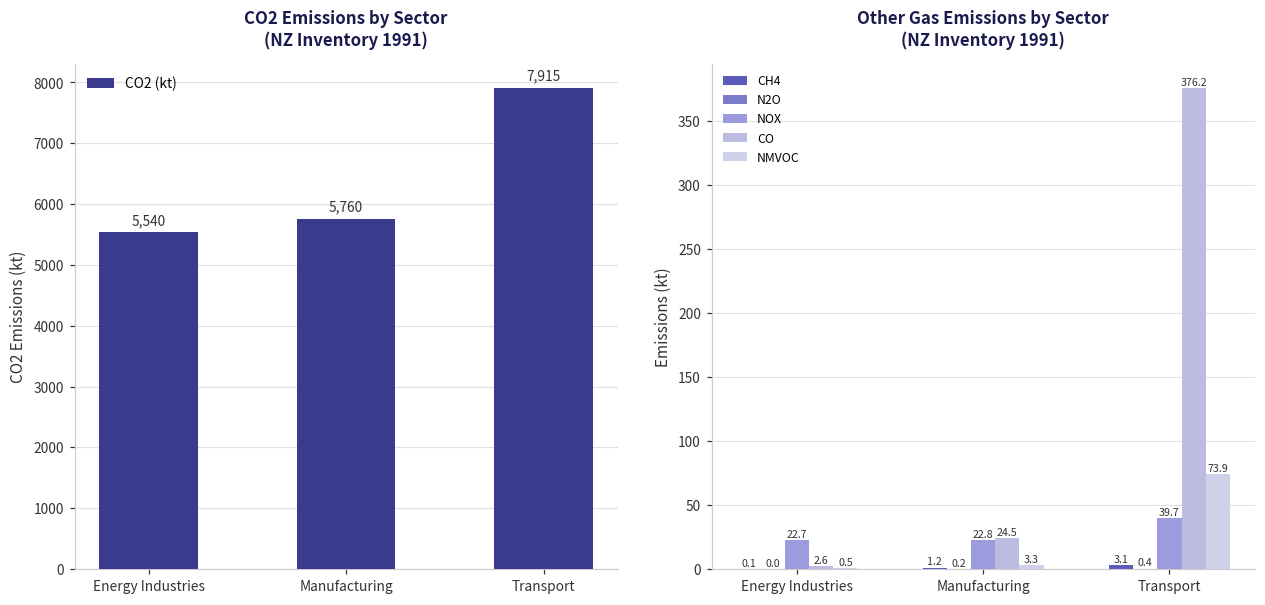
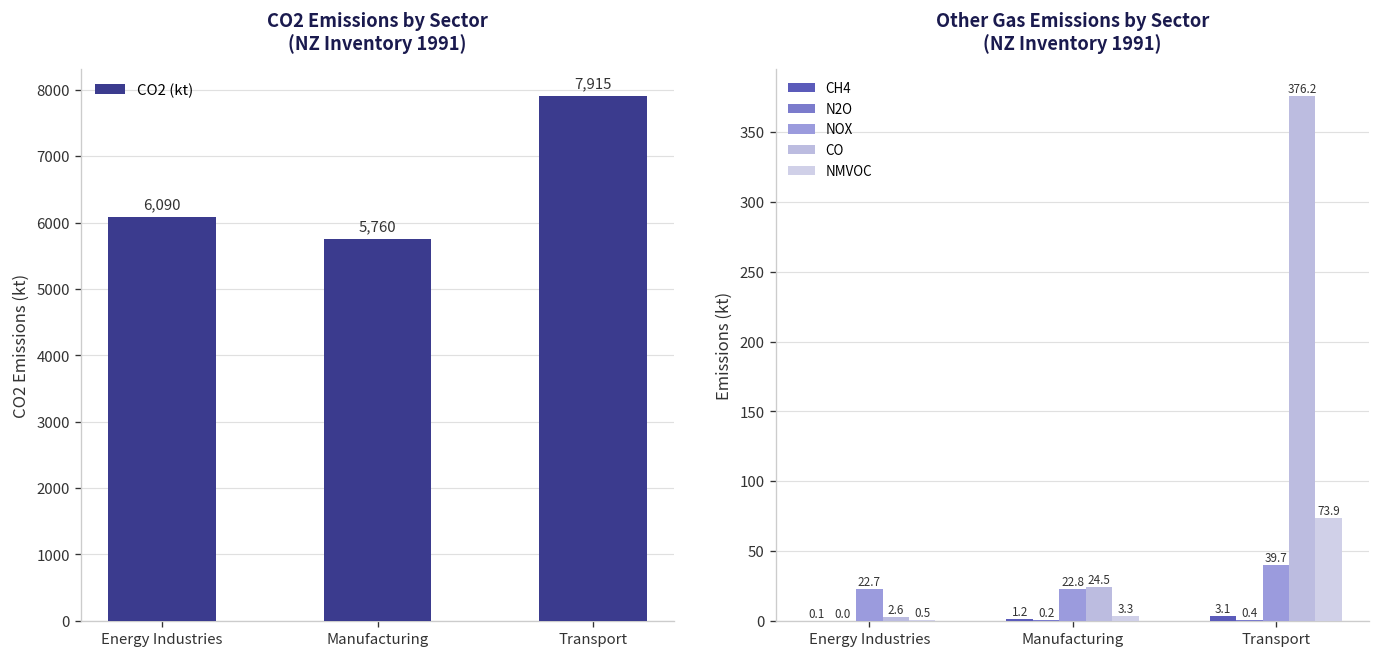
  {
    "CO2 Emissions by Sector (NZ Inventory 1991)": {
-     "Energy Industries": "5,540",
+     "Energy Industries": "6,090",
      "Manufacturing": "5,760",
      "Transport": "7,915"
    }
  }
